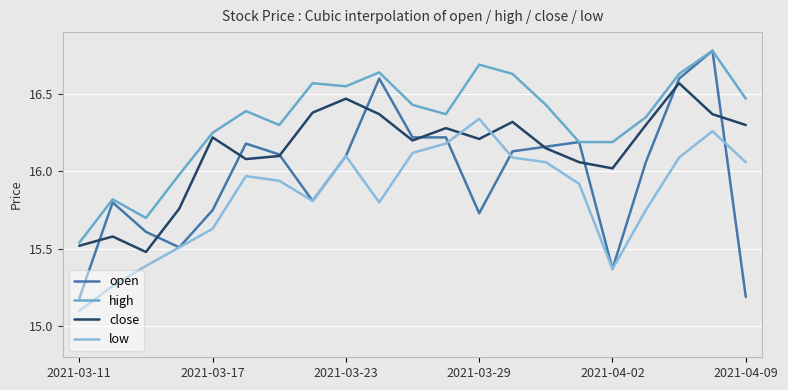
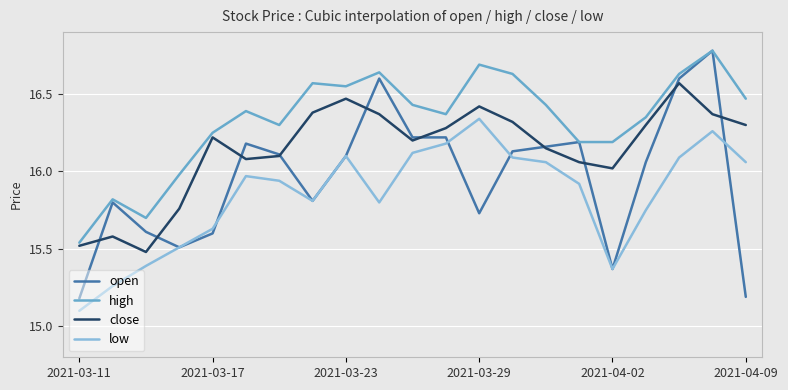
  {
    "open": {
-     "2021-03-17": 15.75,
+     "2021-03-17": 15.60,
      "2021-03-29": 15.73,
      "2021-04-09": 15.19
    },
    "close": {
      "2021-03-11": 15.52,
      "2021-03-17": 16.22,
      "2021-03-23": 16.47,
-     "2021-03-29": 16.21,
+     "2021-03-29": 16.42,
      "2021-04-02": 16.02,
      "2021-04-09": 16.30
    }
  }
